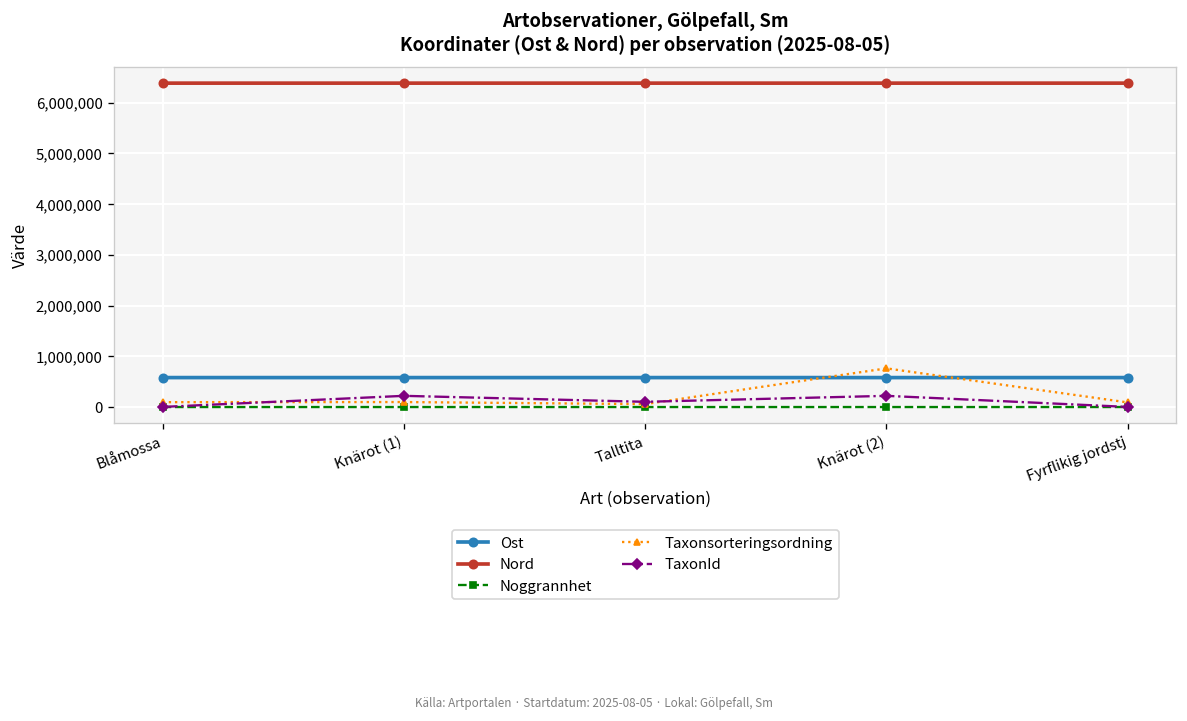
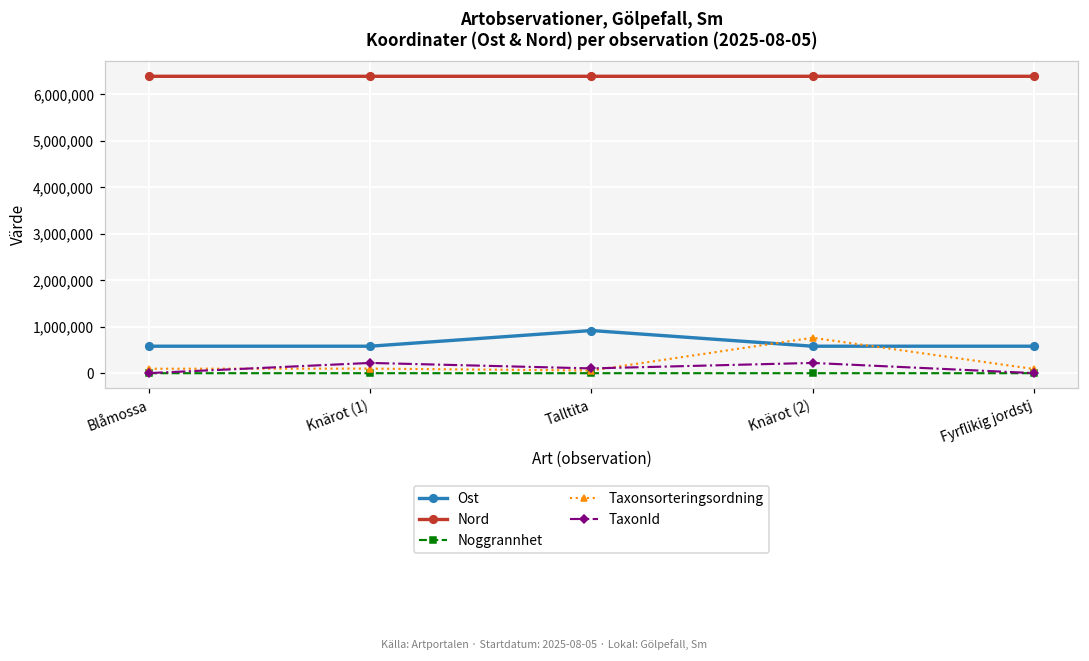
  {
    "Ost": {
      "Blåmossa": "600,000",
      "Knärot (1)": "600,000",
-     "Talltita": "600,000",
+     "Talltita": "900,000",
      "Knärot (2)": "600,000",
      "Fyrflikig jordstj": "600,000"
    },
    "Nord": {
      "Blåmossa": "6,400,000",
      "Knärot (1)": "6,400,000",
      "Talltita": "6,400,000",
      "Knärot (2)": "6,400,000",
      "Fyrflikig jordstj": "6,400,000"
    },
    "Noggrannhet": {
      "Knärot (1)": "0",
      "Knärot (2)": "0"
    },
    "Taxonsorteringsordning": {
      "Blåmossa": "100,000",
      "Knärot (1)": "100,000",
      "Knärot (2)": "800,000",
      "Fyrflikig jordstj": "100,000"
    },
    "TaxonId": {
      "Knärot (1)": "200,000",
      "Knärot (2)": "200,000"
    }
  }
